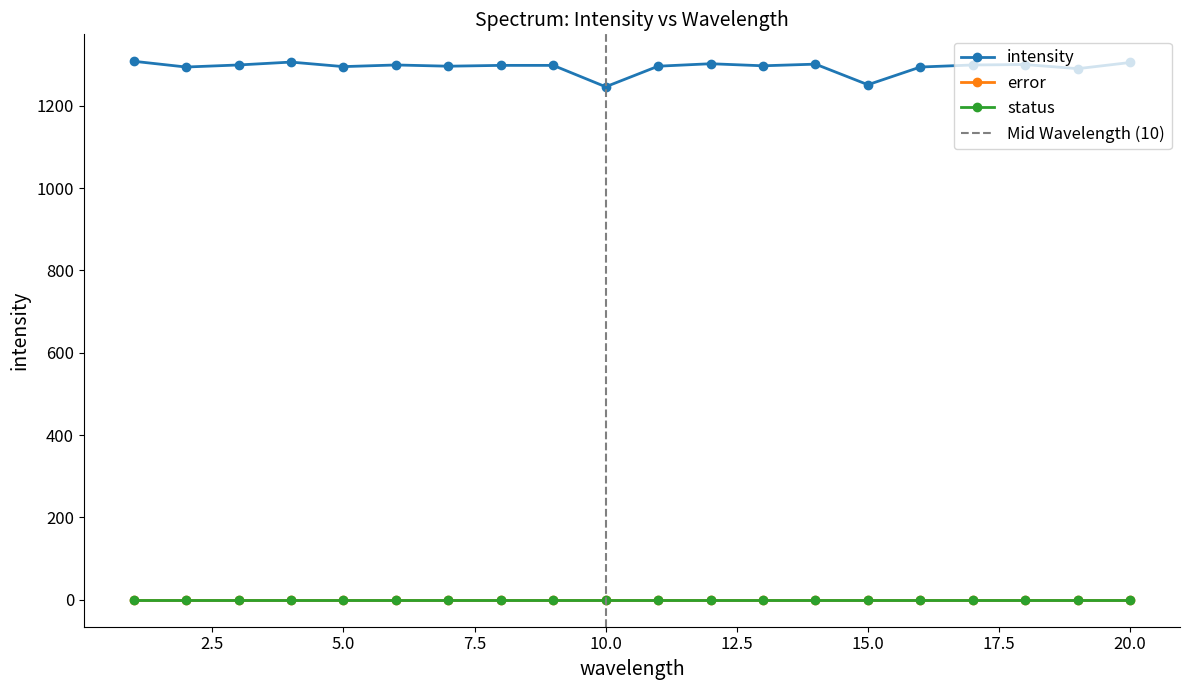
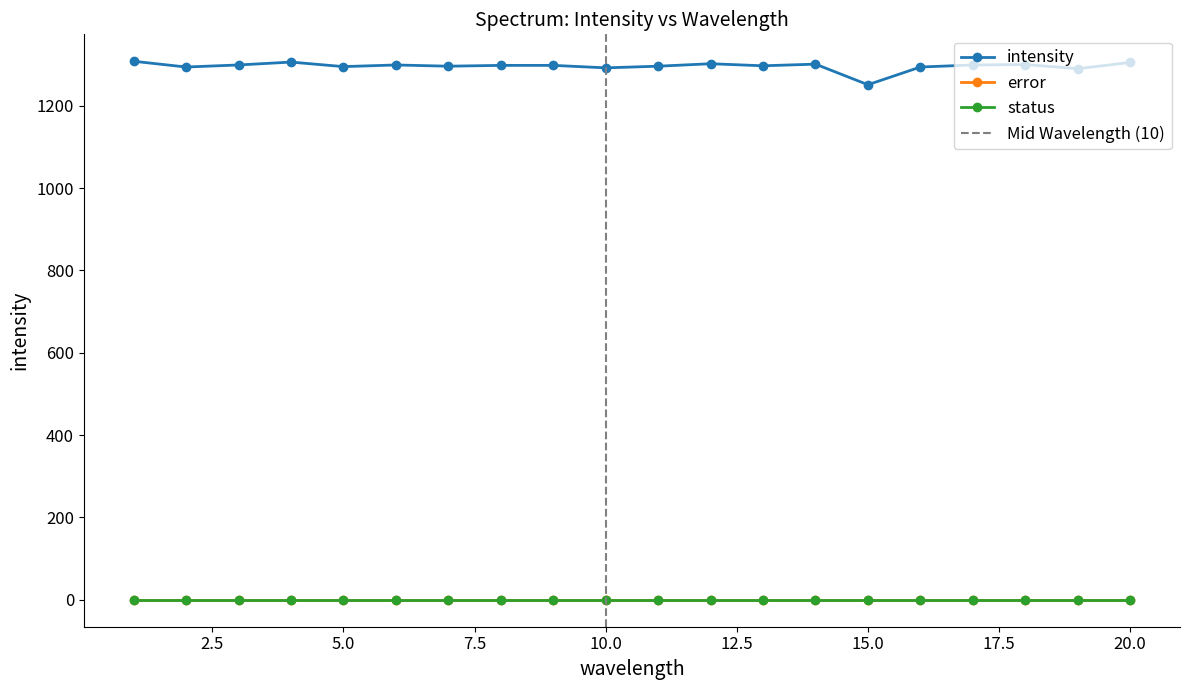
  {
    "intensity": {
      "5.0": 1300,
-     "10.0": 1250,
+     "10.0": 1290,
      "15.0": 1250
    },
    "status": {
      "5.0": 0,
      "10.0": 0,
      "15.0": 0,
      "20.0": 0
    }
  }
